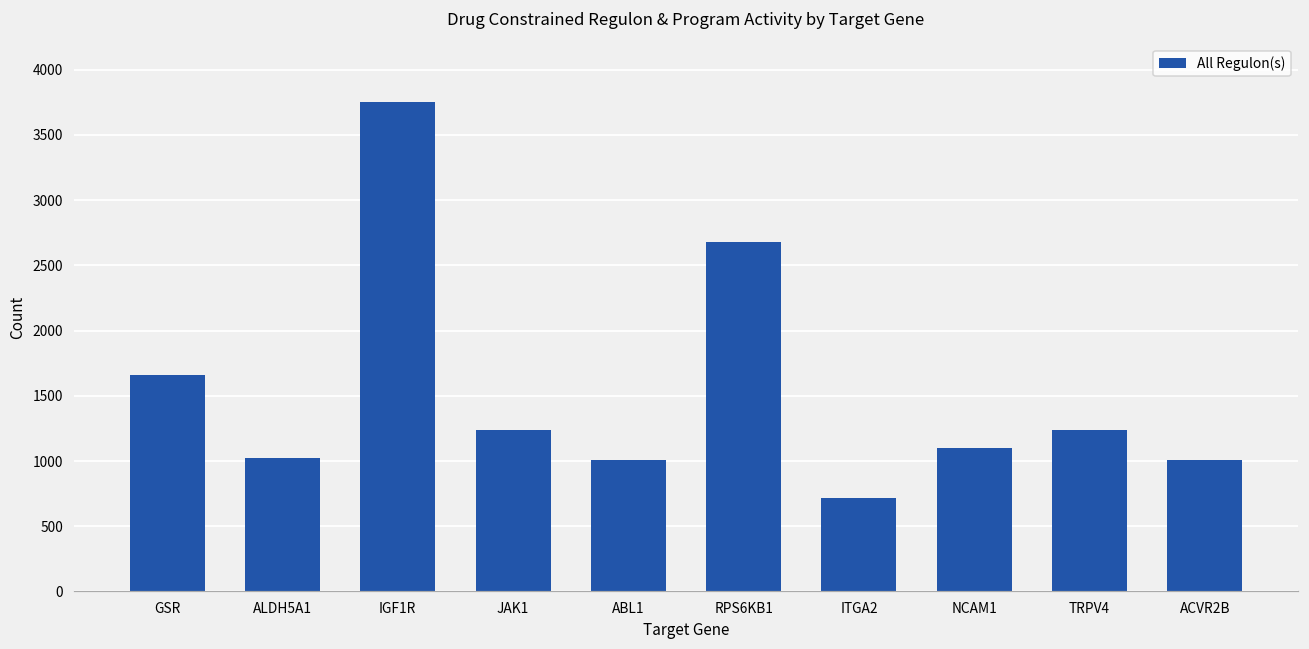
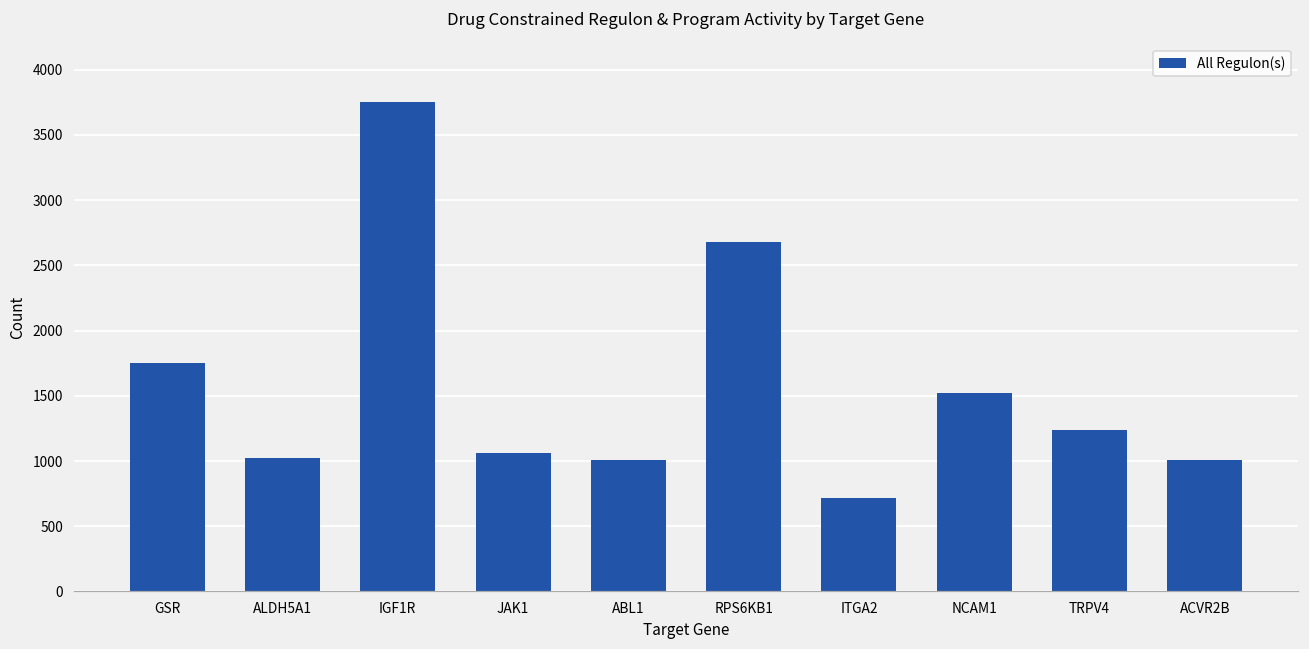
  {
-   "GSR": 1660,
+   "GSR": 1760,
    "ALDH5A1": 1020,
    "IGF1R": 3750,
-   "JAK1": 1240,
+   "JAK1": 1060,
    "ABL1": 1010,
    "RPS6KB1": 2680,
    "ITGA2": 710,
-   "NCAM1": 1100,
+   "NCAM1": 1520,
    "TRPV4": 1240,
    "ACVR2B": 1010
  }
